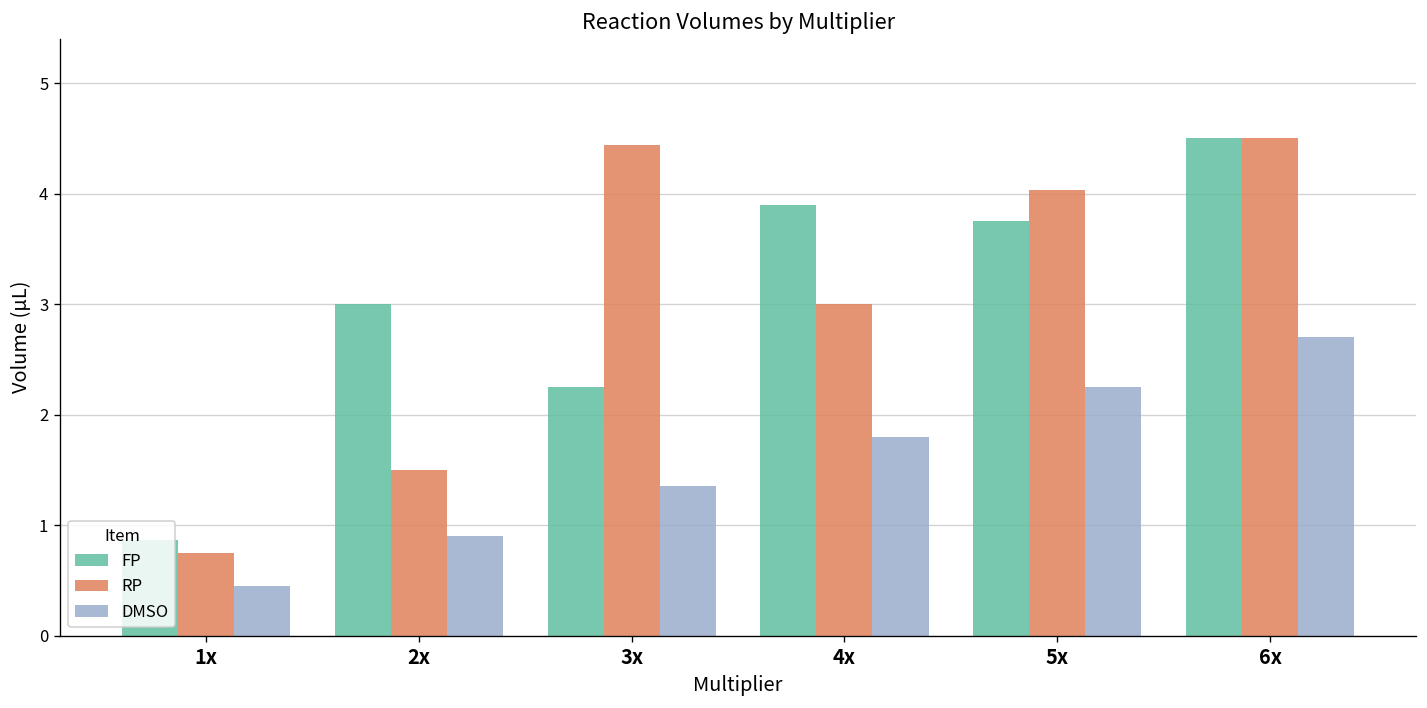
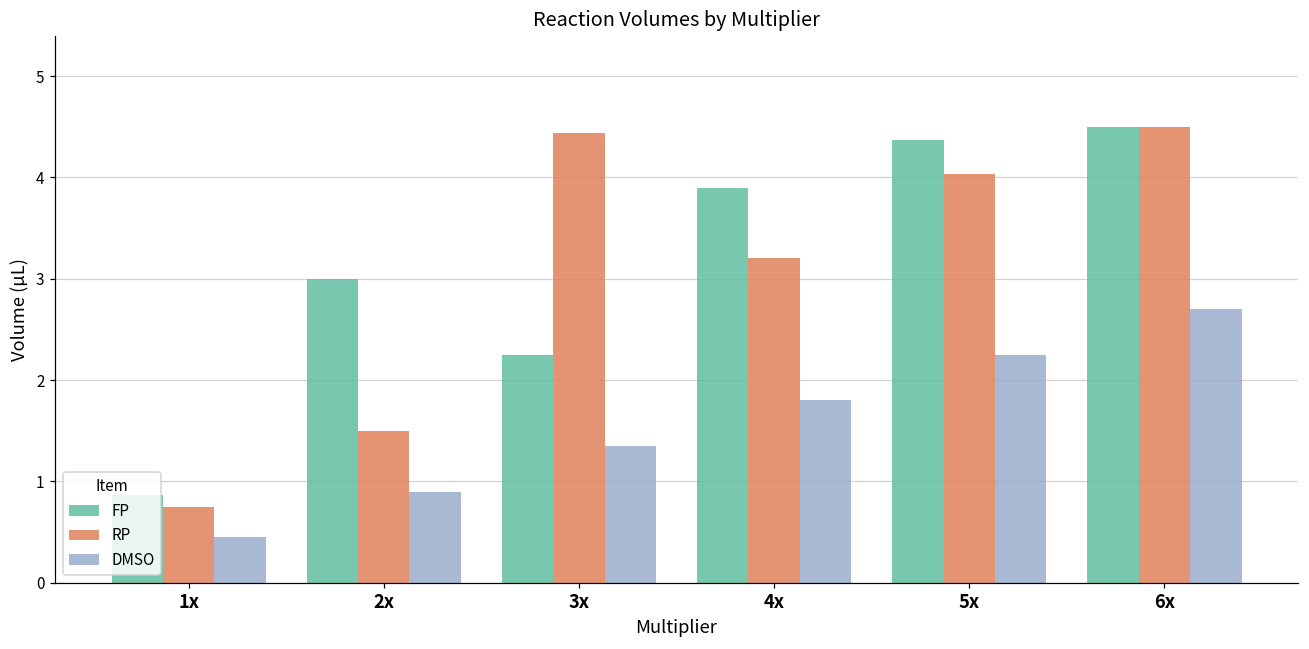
  {
    "FP": {
      "2x": 3.0,
      "3x": 2.3,
      "4x": 3.9,
-     "5x": 3.8,
+     "5x": 4.4,
      "6x": 4.5
    },
    "RP": {
      "1x": 0.8,
      "2x": 1.5,
      "3x": 4.4,
-     "4x": 3.0,
+     "4x": 3.2,
      "5x": 4.0,
      "6x": 4.5
    },
    "DMSO": {
      "1x": 0.5,
      "2x": 0.9,
      "3x": 1.4,
      "4x": 1.8,
      "5x": 2.3,
      "6x": 2.7
    }
  }
